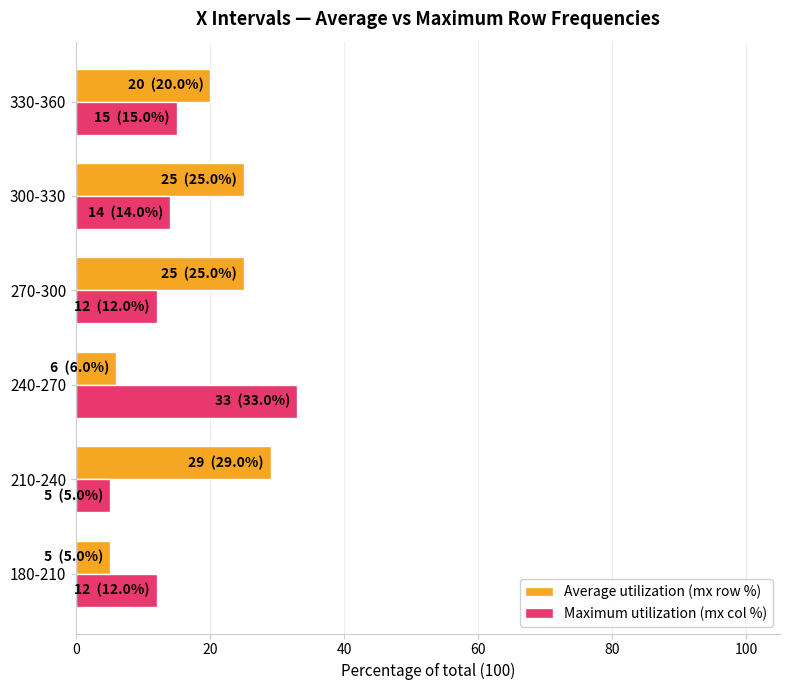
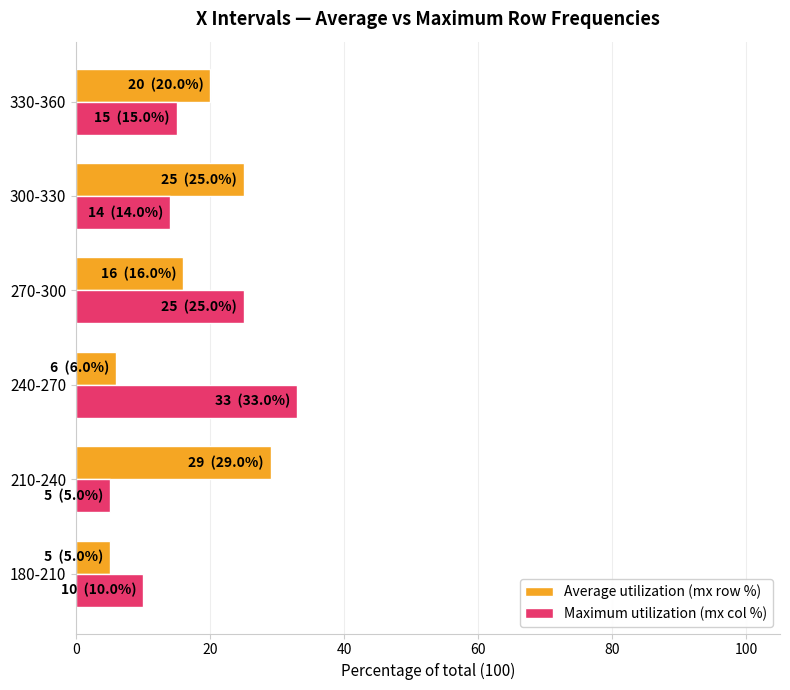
  {
    "Average utilization (mx row %)": {
      "330-360": "20",
      "300-330": "25",
-     "270-300": "25 (25.0%)",
+     "270-300": "16 (16.0%)",
      "240-270": "6",
      "210-240": "29",
      "180-210": "5"
    },
    "Maximum utilization (mx col %)": {
      "330-360": "15",
      "300-330": "14",
-     "270-300": "12 (12.0%)",
+     "270-300": "25 (25.0%)",
      "240-270": "33",
      "210-240": "5",
-     "180-210": "12 (12.0%)"
+     "180-210": "10 (10.0%)"
    }
  }
